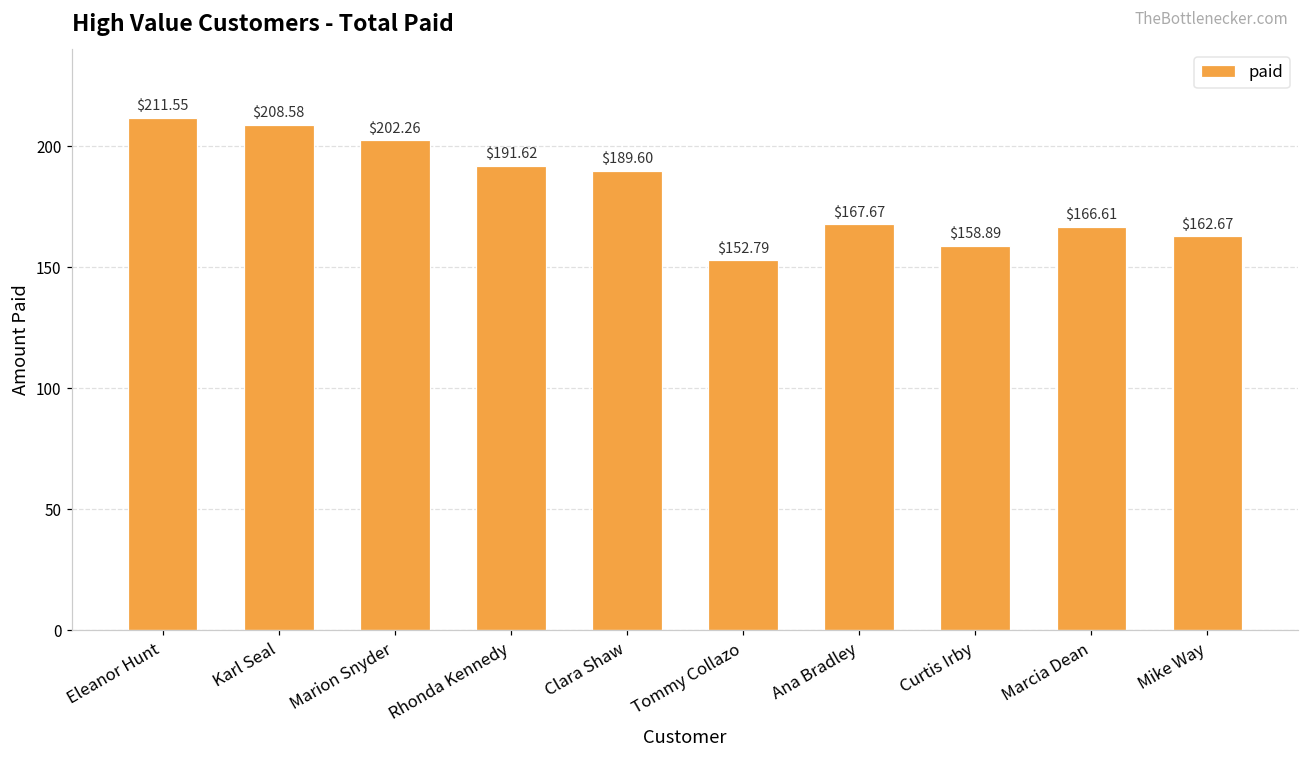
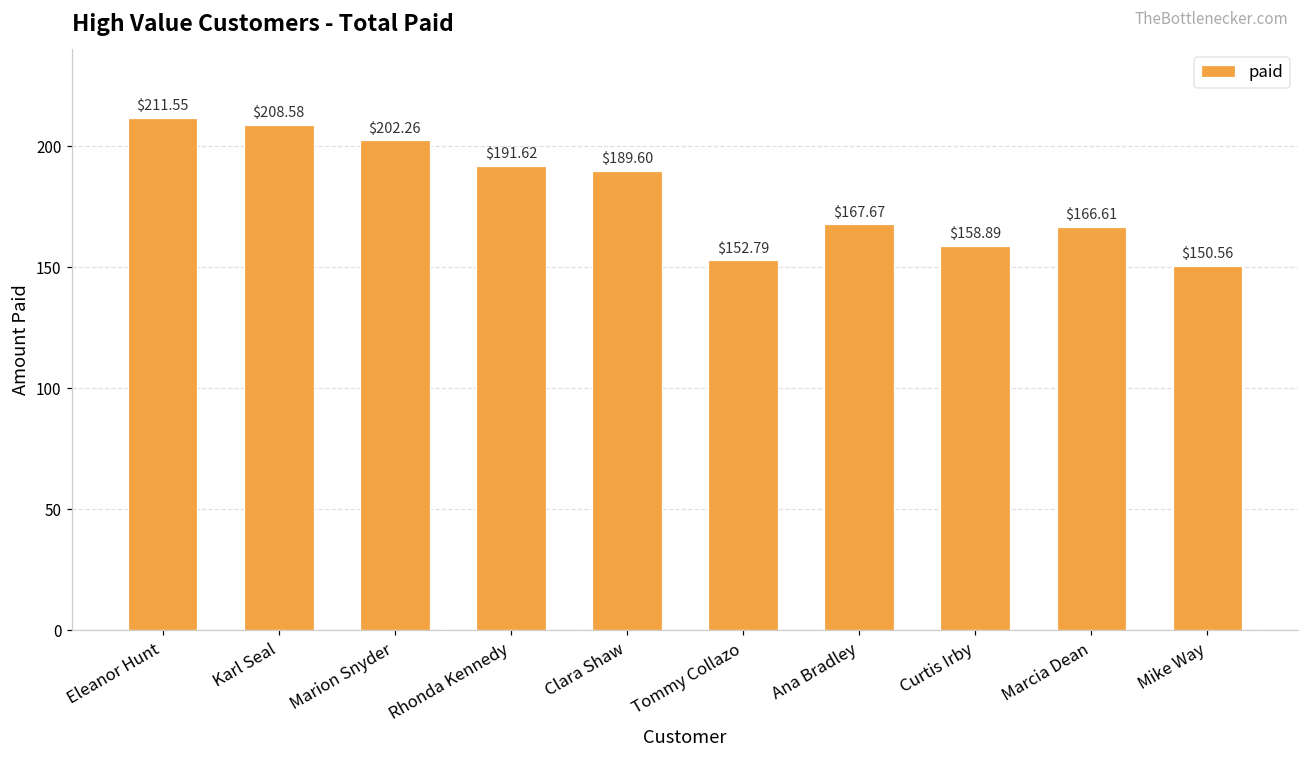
  {
    "Eleanor Hunt": "$211.55",
    "Karl Seal": "$208.58",
    "Marion Snyder": "$202.26",
    "Rhonda Kennedy": "$191.62",
    "Clara Shaw": "$189.60",
    "Tommy Collazo": "$152.79",
    "Ana Bradley": "$167.67",
    "Curtis Irby": "$158.89",
    "Marcia Dean": "$166.61",
-   "Mike Way": "$162.67"
+   "Mike Way": "$150.56"
  }
